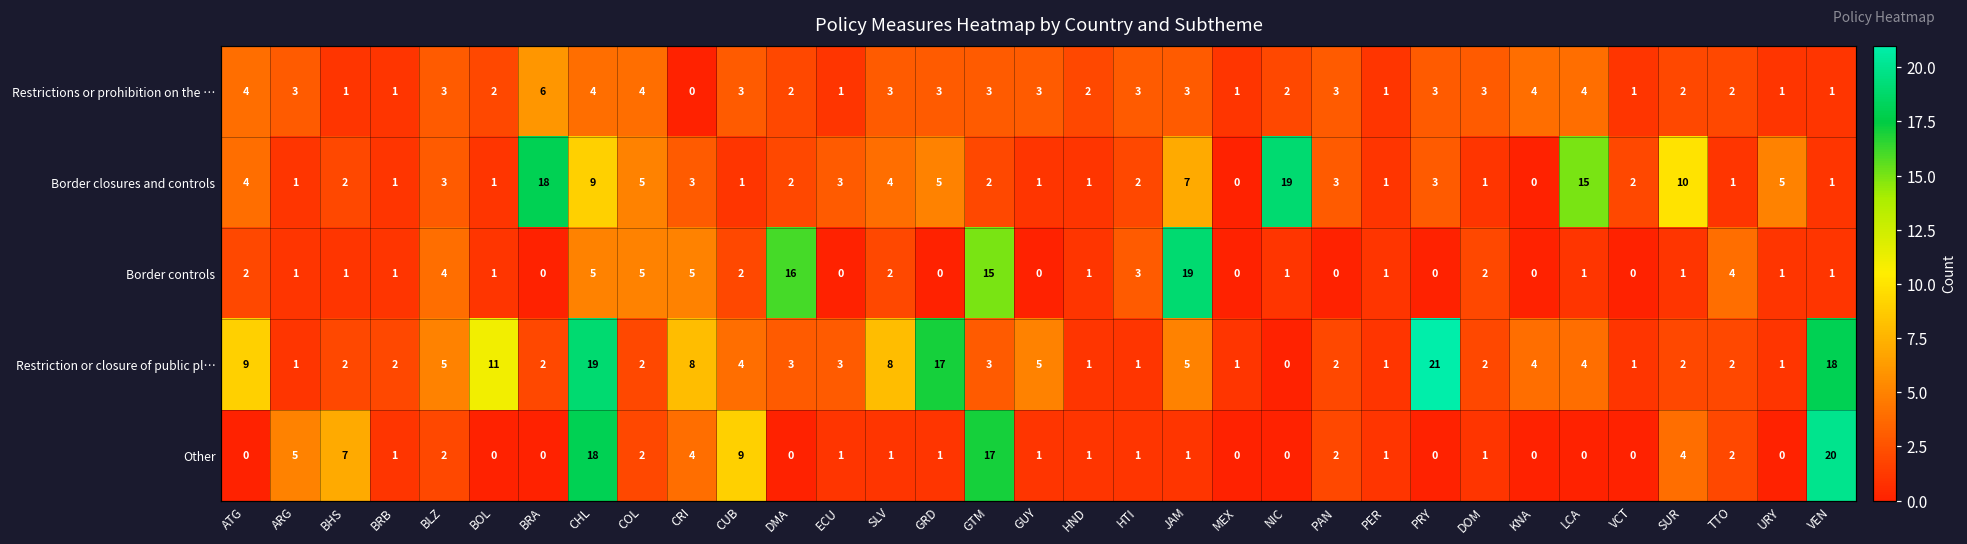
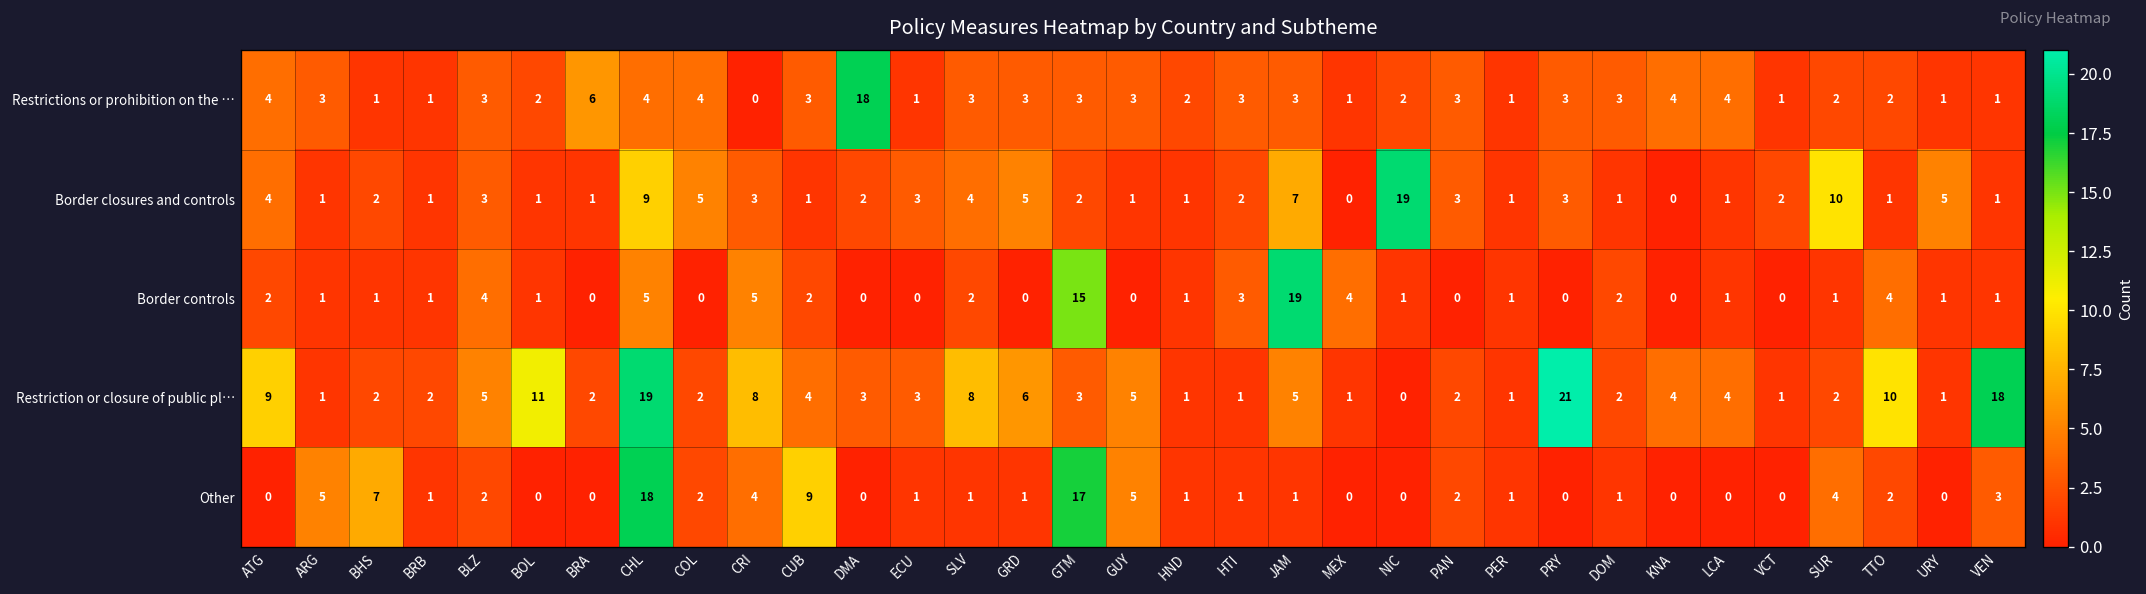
  {
    "Restrictions or prohibition on the …": {
      "ATG": 4,
      "ARG": 3,
      "BHS": 1,
      "BRB": 1,
      "BLZ": 3,
      "BOL": 2,
      "BRA": 6,
      "CHL": 4,
      "COL": 4,
      "CRI": 0,
      "CUB": 3,
-     "DMA": 2,
+     "DMA": 18,
      "ECU": 1,
      "SLV": 3,
      "GRD": 3,
      "GTM": 3,
      "GUY": 3,
      "HND": 2,
      "HTI": 3,
      "JAM": 3,
      "MEX": 1,
      "NIC": 2,
      "PAN": 3,
      "PER": 1,
      "PRY": 3,
      "DOM": 3,
      "KNA": 4,
      "LCA": 4,
      "VCT": 1,
      "SUR": 2,
      "TTO": 2,
      "URY": 1,
      "VEN": 1
    },
    "Border closures and controls": {
      "ATG": 4,
      "ARG": 1,
      "BHS": 2,
      "BRB": 1,
      "BLZ": 3,
      "BOL": 1,
-     "BRA": 18,
+     "BRA": 1,
      "CHL": 9,
      "COL": 5,
      "CRI": 3,
      "CUB": 1,
      "DMA": 2,
      "ECU": 3,
      "SLV": 4,
      "GRD": 5,
      "GTM": 2,
      "GUY": 1,
      "HND": 1,
      "HTI": 2,
      "JAM": 7,
      "MEX": 0,
      "NIC": 19,
      "PAN": 3,
      "PER": 1,
      "PRY": 3,
      "DOM": 1,
      "KNA": 0,
-     "LCA": 15,
+     "LCA": 1,
      "VCT": 2,
      "SUR": 10,
      "TTO": 1,
      "URY": 5,
      "VEN": 1
    },
    "Border controls": {
      "ATG": 2,
      "ARG": 1,
      "BHS": 1,
      "BRB": 1,
      "BLZ": 4,
      "BOL": 1,
      "BRA": 0,
      "CHL": 5,
-     "COL": 5,
+     "COL": 0,
      "CRI": 5,
      "CUB": 2,
-     "DMA": 16,
+     "DMA": 0,
      "ECU": 0,
      "SLV": 2,
      "GRD": 0,
      "GTM": 15,
      "GUY": 0,
      "HND": 1,
      "HTI": 3,
      "JAM": 19,
-     "MEX": 0,
+     "MEX": 4,
      "NIC": 1,
      "PAN": 0,
      "PER": 1,
      "PRY": 0,
      "DOM": 2,
      "KNA": 0,
      "LCA": 1,
      "VCT": 0,
      "SUR": 1,
      "TTO": 4,
      "URY": 1,
      "VEN": 1
    },
    "Restriction or closure of public pl…": {
      "ATG": 9,
      "ARG": 1,
      "BHS": 2,
      "BRB": 2,
      "BLZ": 5,
      "BOL": 11,
      "BRA": 2,
      "CHL": 19,
      "COL": 2,
      "CRI": 8,
      "CUB": 4,
      "DMA": 3,
      "ECU": 3,
      "SLV": 8,
-     "GRD": 17,
+     "GRD": 6,
      "GTM": 3,
      "GUY": 5,
      "HND": 1,
      "HTI": 1,
      "JAM": 5,
      "MEX": 1,
      "NIC": 0,
      "PAN": 2,
      "PER": 1,
      "PRY": 21,
      "DOM": 2,
      "KNA": 4,
      "LCA": 4,
      "VCT": 1,
      "SUR": 2,
-     "TTO": 2,
+     "TTO": 10,
      "URY": 1,
      "VEN": 18
    },
    "Other": {
      "ATG": 0,
      "ARG": 5,
      "BHS": 7,
      "BRB": 1,
      "BLZ": 2,
      "BOL": 0,
      "BRA": 0,
      "CHL": 18,
      "COL": 2,
      "CRI": 4,
      "CUB": 9,
      "DMA": 0,
      "ECU": 1,
      "SLV": 1,
      "GRD": 1,
      "GTM": 17,
-     "GUY": 1,
+     "GUY": 5,
      "HND": 1,
      "HTI": 1,
      "JAM": 1,
      "MEX": 0,
      "NIC": 0,
      "PAN": 2,
      "PER": 1,
      "PRY": 0,
      "DOM": 1,
      "KNA": 0,
      "LCA": 0,
      "VCT": 0,
      "SUR": 4,
      "TTO": 2,
      "URY": 0,
-     "VEN": 20
+     "VEN": 3
    }
  }
